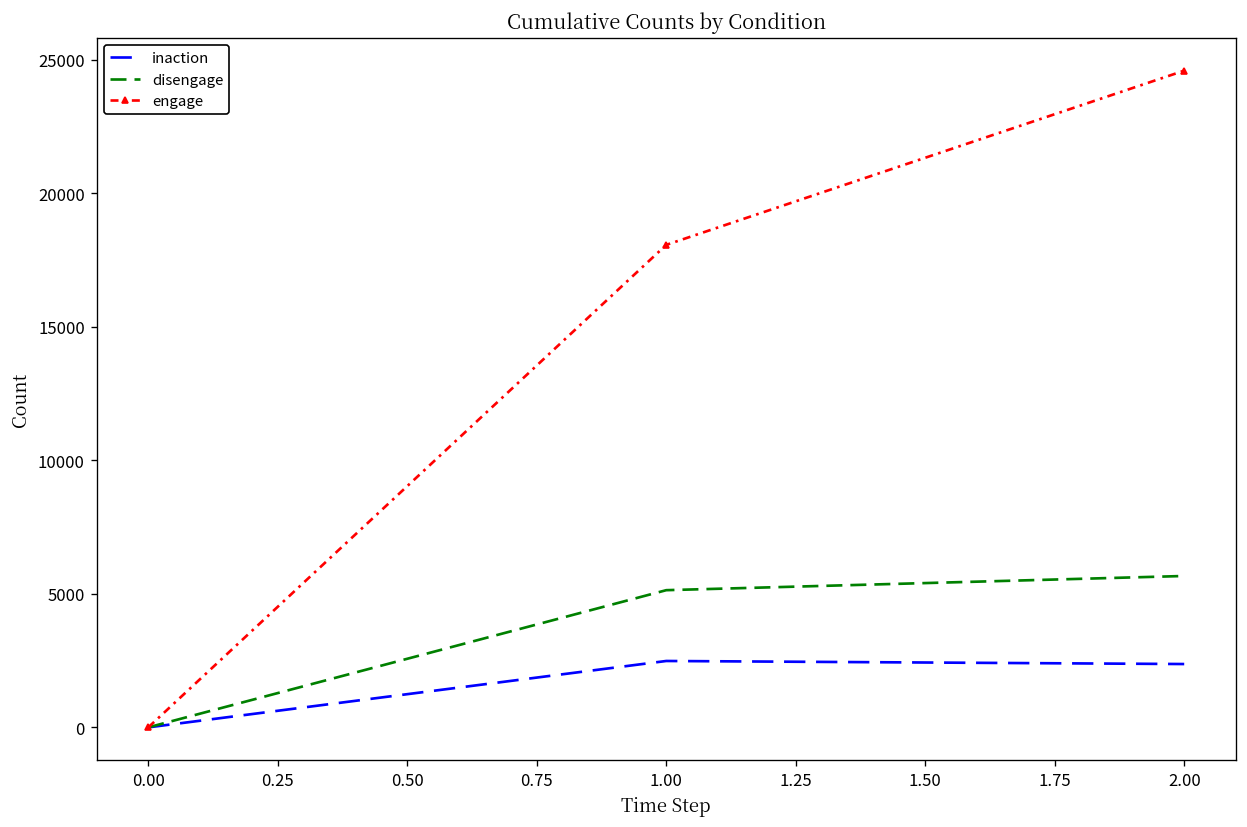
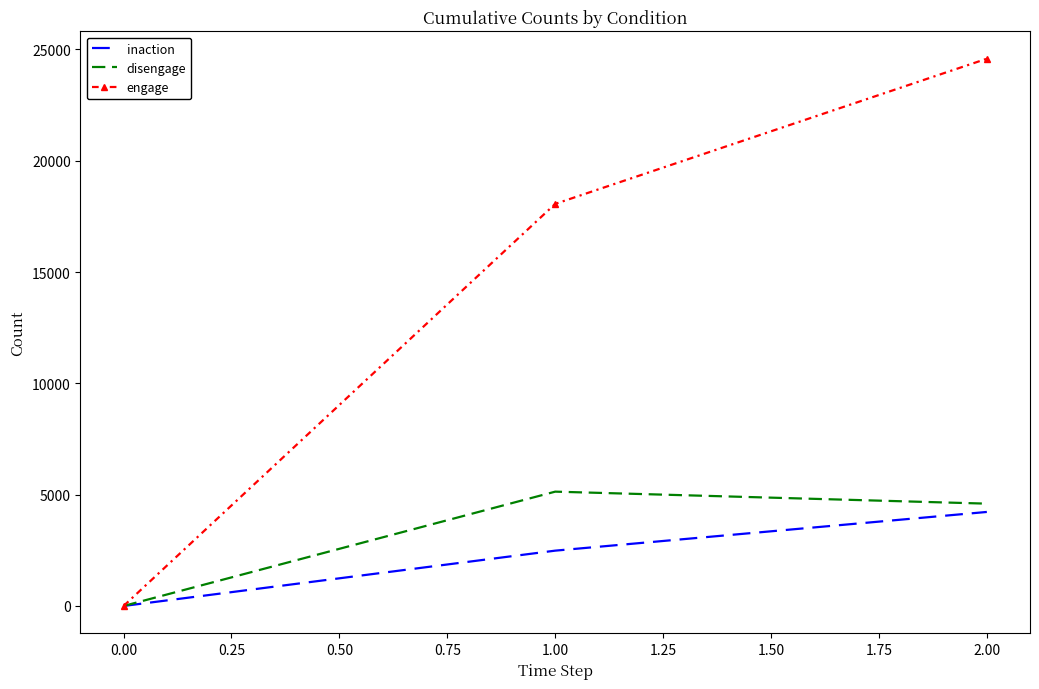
  {
    "inaction": {
      "1.00": 2500,
-     "2.00": 2400
+     "2.00": 4200
    },
    "disengage": {
      "1.00": 5100,
-     "2.00": 5700
+     "2.00": 4600
    },
    "engage": {
      "1.00": 18100,
      "2.00": 24600
    }
  }
